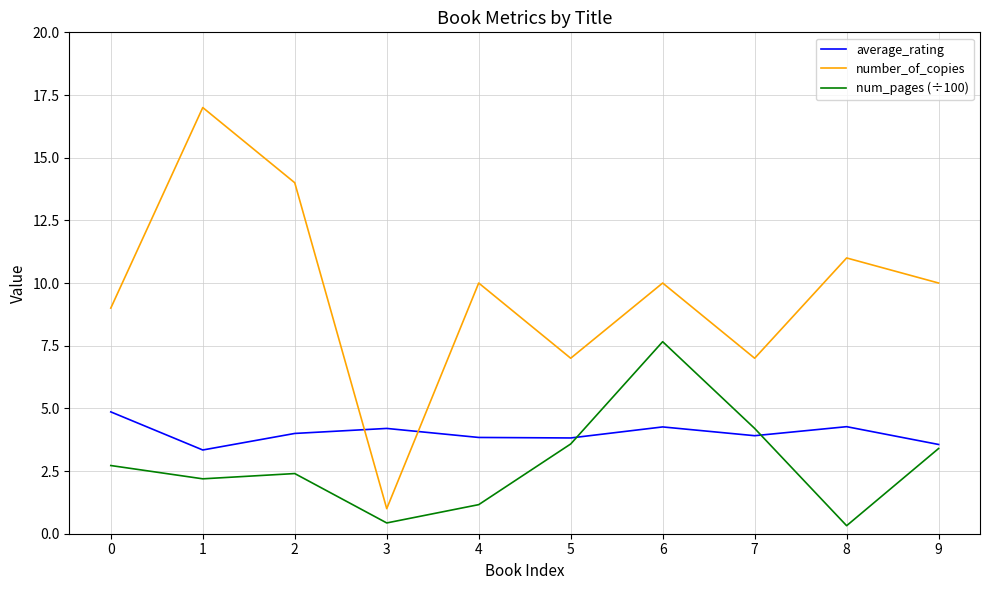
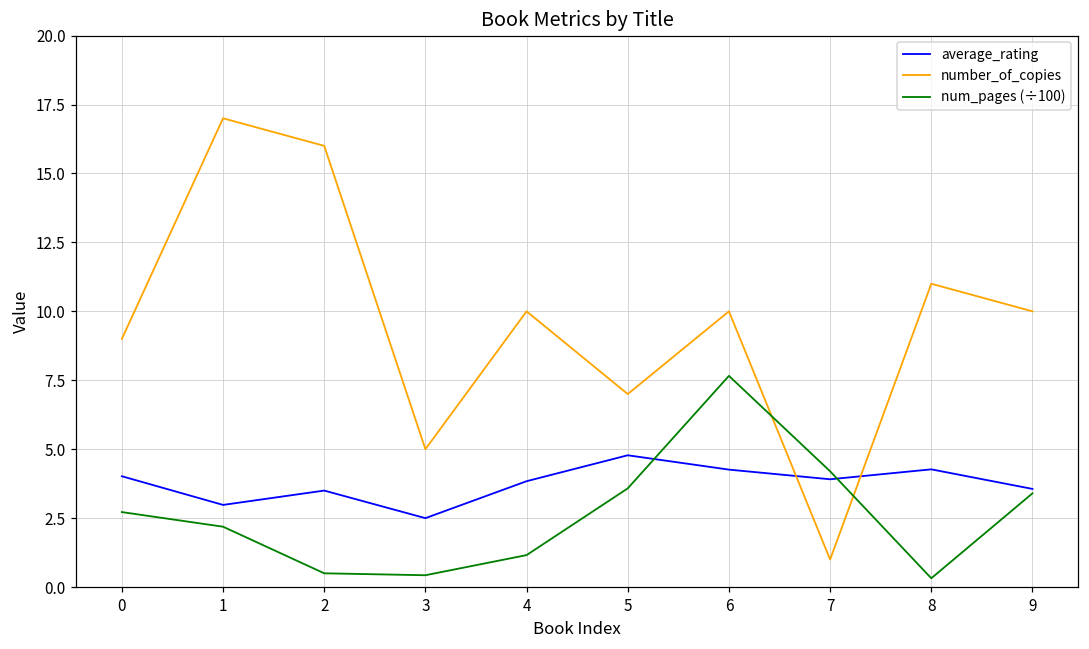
  {
    "average_rating": {
-     "0": 4.9,
-     "1": 3.3,
-     "2": 4.0,
-     "3": 4.2,
+     "0": 4.0,
+     "1": 3.0,
+     "2": 3.5,
+     "3": 2.5,
      "4": 3.8,
-     "5": 3.8,
+     "5": 4.8,
      "6": 4.3,
      "7": 3.9,
      "8": 4.3,
      "9": 3.6
    },
    "number_of_copies": {
      "0": 9,
      "1": 17,
-     "2": 14,
-     "3": 1,
+     "2": 16,
+     "3": 5,
      "4": 10,
      "5": 7,
      "6": 10,
-     "7": 7,
+     "7": 1,
      "8": 11,
      "9": 10
    },
    "num_pages (÷100)": {
      "0": 2.7,
      "1": 2.2,
-     "2": 2.4,
+     "2": 0.5,
      "3": 0.4,
      "4": 1.2,
      "5": 3.6,
      "6": 7.7,
      "7": 4.2,
      "8": 0.3,
      "9": 3.4
    }
  }
